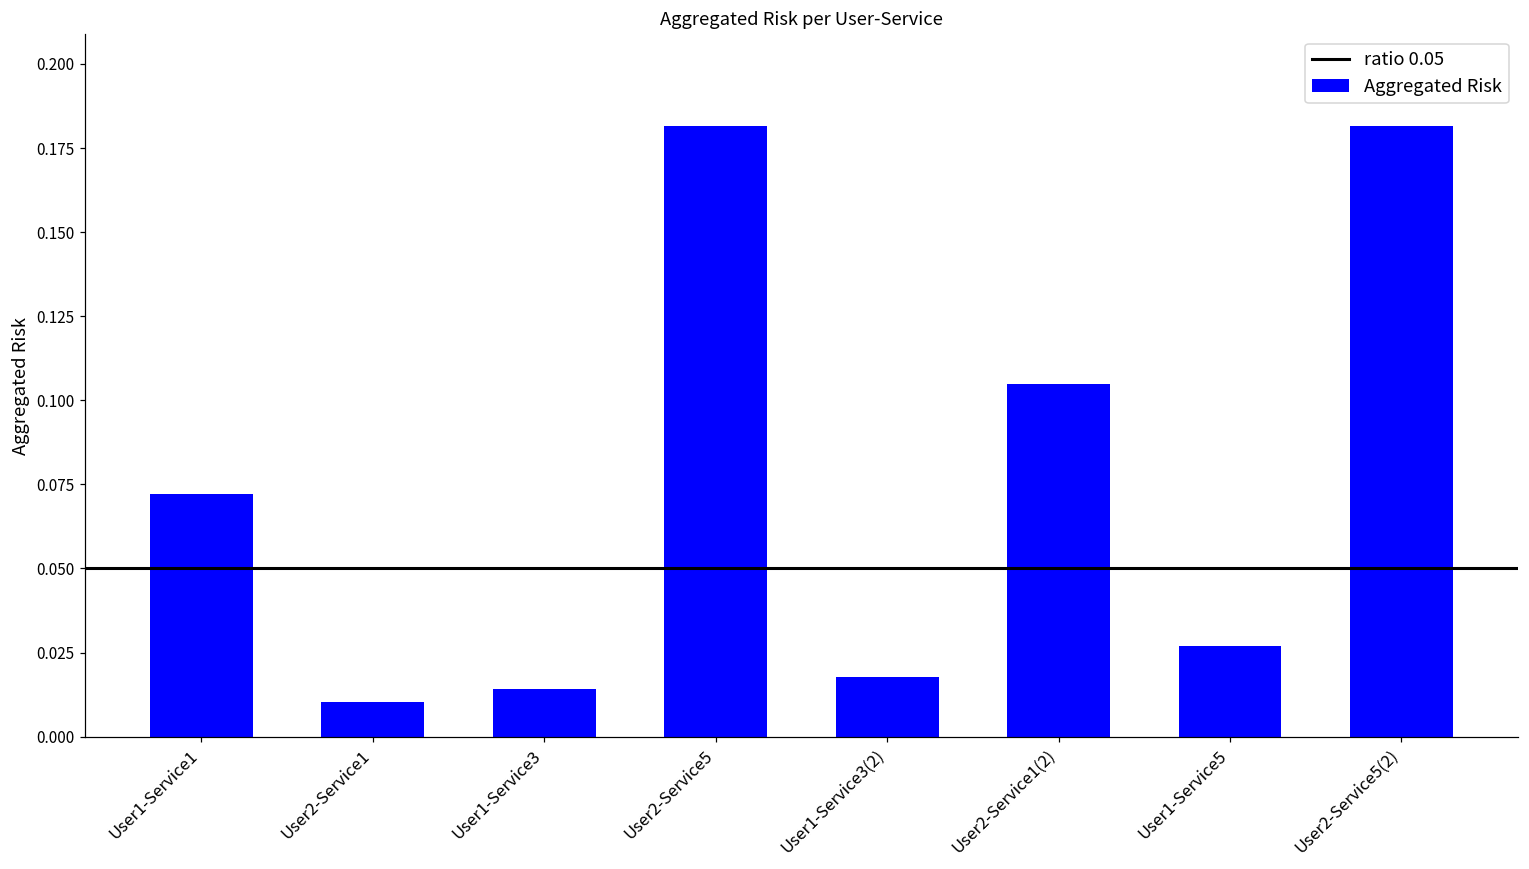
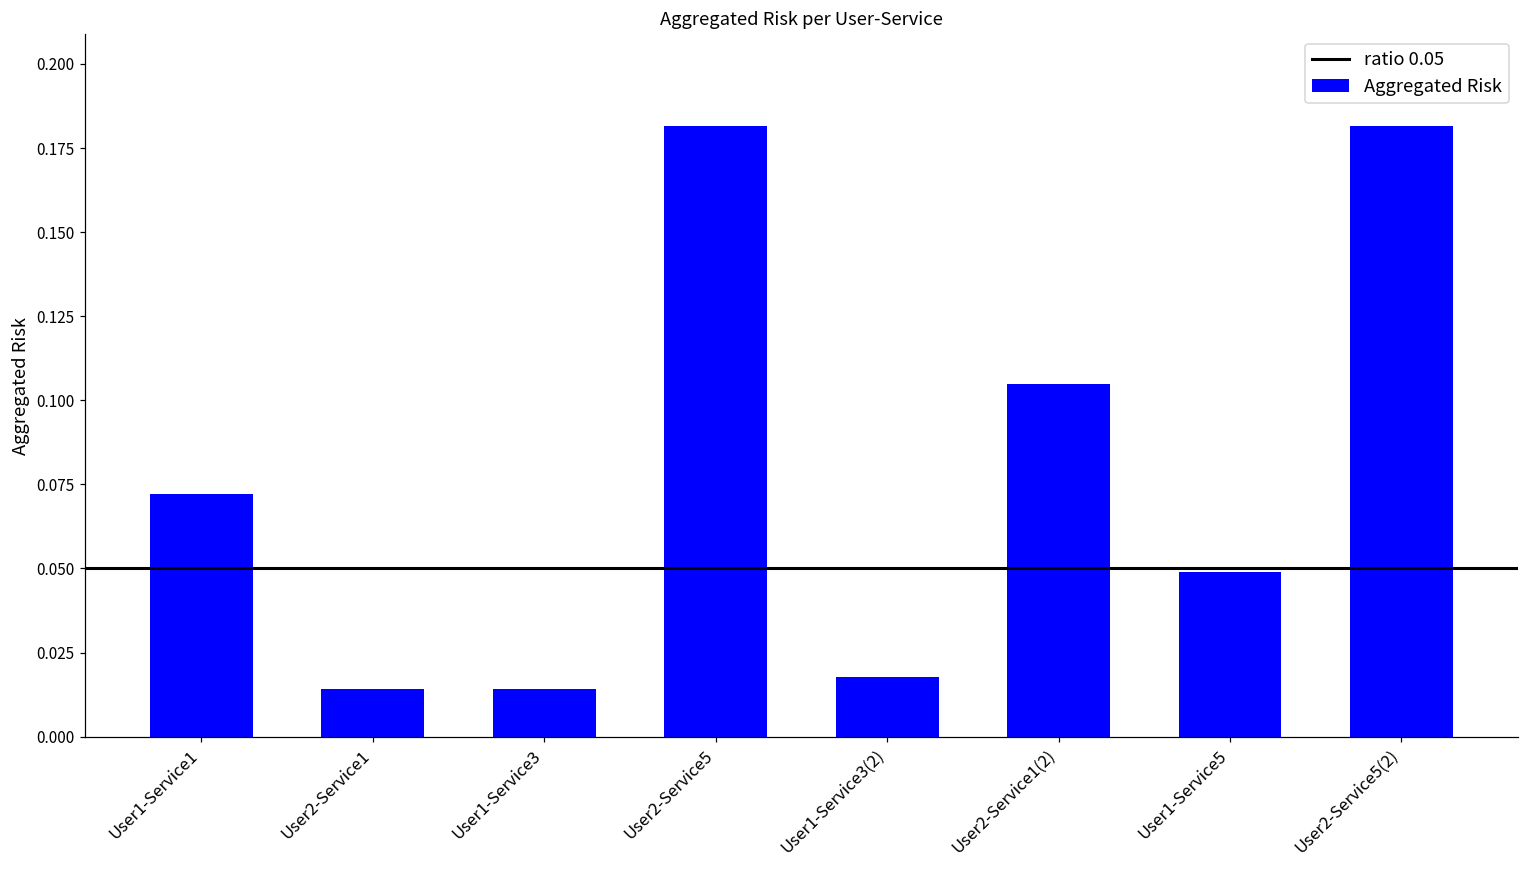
  {
    "User1-Service1": 0.072,
-   "User2-Service1": 0.010,
+   "User2-Service1": 0.014,
    "User1-Service3": 0.014,
    "User2-Service5": 0.182,
    "User1-Service3(2)": 0.018,
    "User2-Service1(2)": 0.105,
-   "User1-Service5": 0.027,
+   "User1-Service5": 0.049,
    "User2-Service5(2)": 0.182
  }
